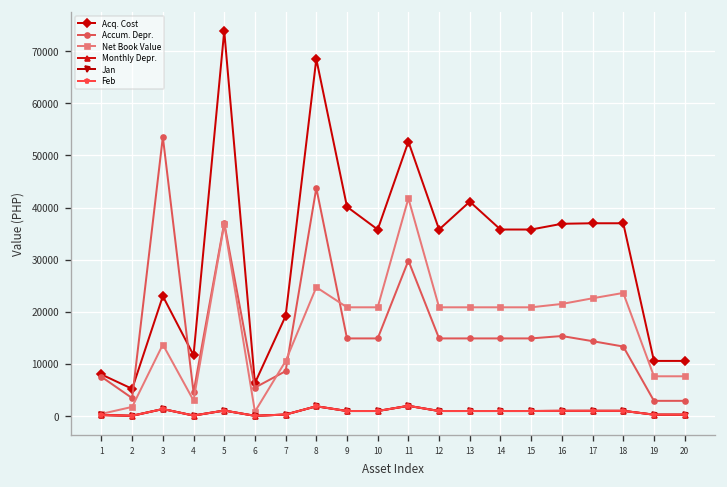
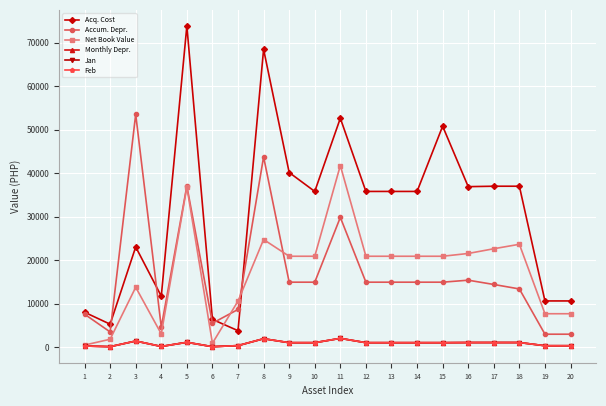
  {
    "Acq. Cost": {
      "2": 5000,
      "3": 23000,
      "4": 12000,
      "5": 74000,
      "6": 6000,
-     "7": 19000,
+     "7": 4000,
      "8": 69000,
      "9": 40000,
      "10": 36000,
      "11": 53000,
      "12": 36000,
-     "13": 41000,
+     "13": 36000,
      "14": 36000,
-     "15": 36000,
+     "15": 51000,
      "16": 37000,
      "17": 37000,
      "18": 37000,
      "19": 11000,
      "20": 11000
    }
  }
